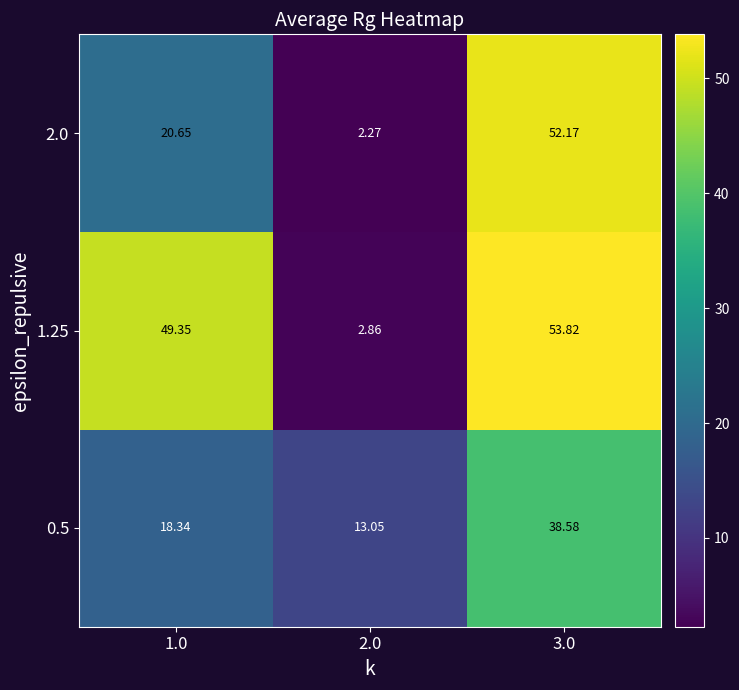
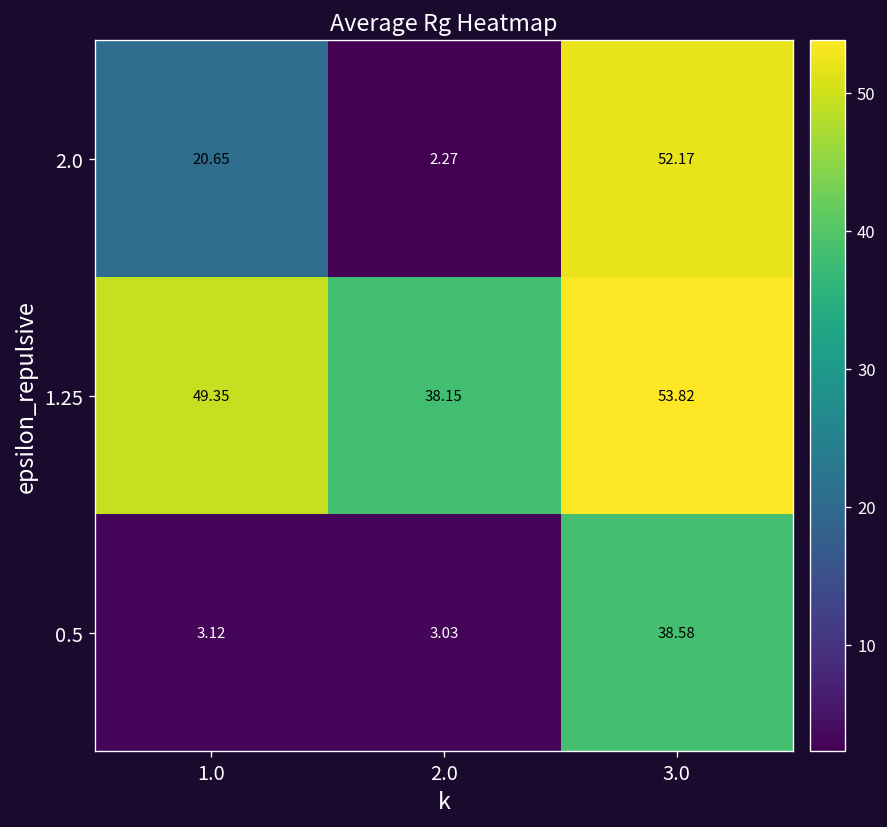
  {
    "2.0": {
      "1.0": 20.65,
      "2.0": 2.27,
      "3.0": 52.17
    },
    "1.25": {
      "1.0": 49.35,
-     "2.0": 2.86,
+     "2.0": 38.15,
      "3.0": 53.82
    },
    "0.5": {
-     "1.0": 18.34,
-     "2.0": 13.05,
+     "1.0": 3.12,
+     "2.0": 3.03,
      "3.0": 38.58
    }
  }
